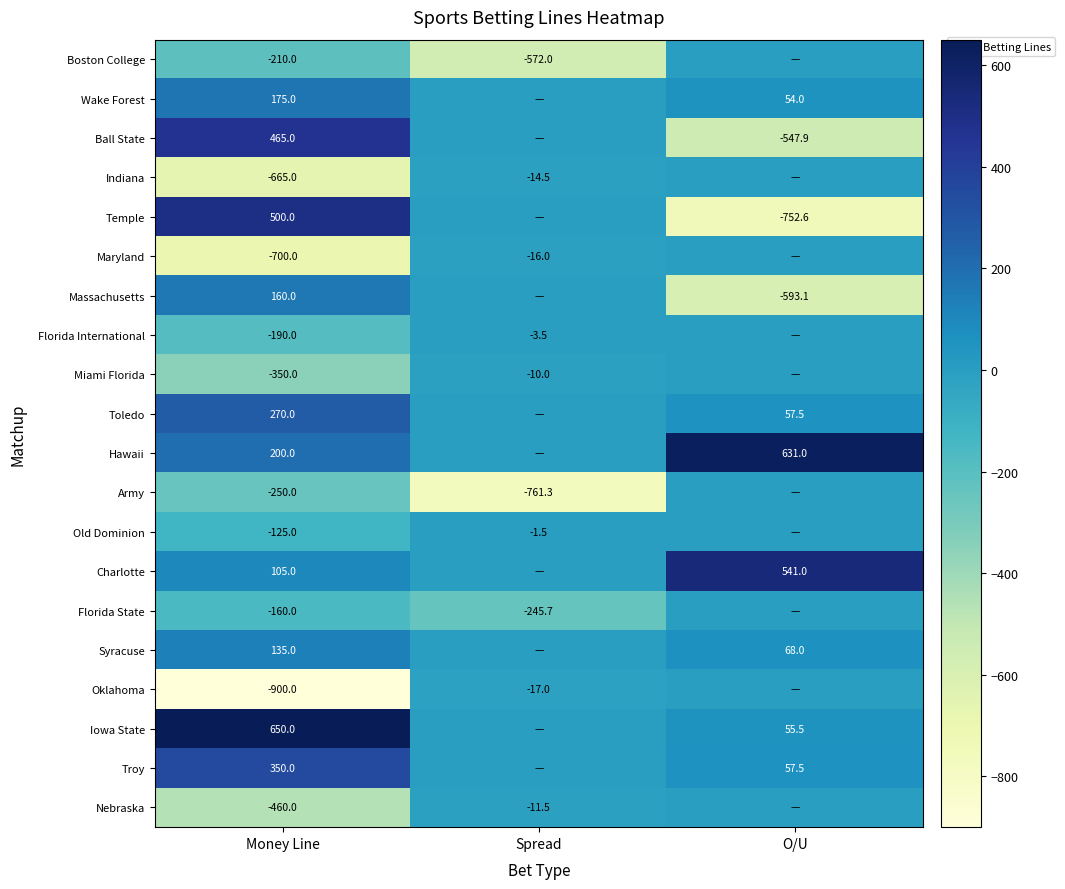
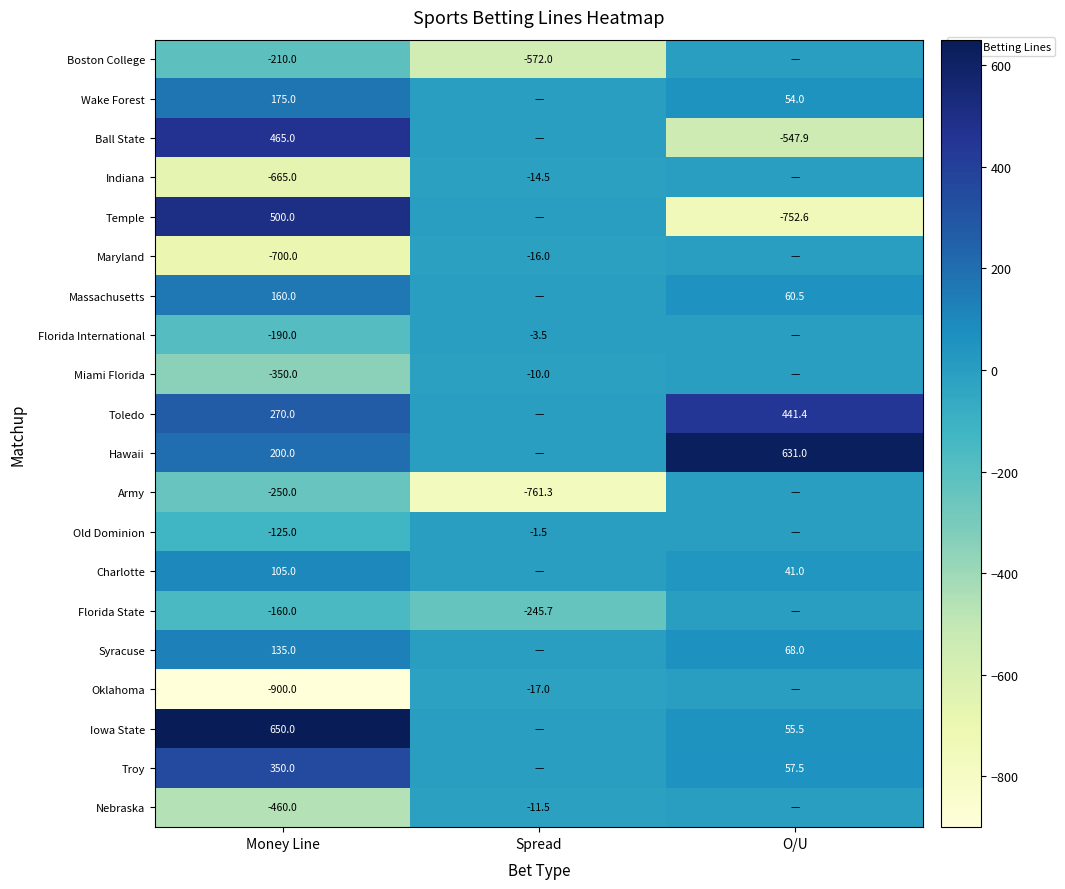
  {
    "Boston College": {
      "Money Line": -210.0,
      "Spread": -572.0
    },
    "Wake Forest": {
      "Money Line": 175.0,
      "O/U": 54.0
    },
    "Ball State": {
      "Money Line": 465.0,
      "O/U": -547.9
    },
    "Indiana": {
      "Money Line": -665.0,
      "Spread": -14.5
    },
    "Temple": {
      "Money Line": 500.0,
      "O/U": -752.6
    },
    "Maryland": {
      "Money Line": -700.0,
      "Spread": -16.0
    },
    "Massachusetts": {
      "Money Line": 160.0,
-     "O/U": -593.1
+     "O/U": 60.5
    },
    "Florida International": {
      "Money Line": -190.0,
      "Spread": -3.5
    },
    "Miami Florida": {
      "Money Line": -350.0,
      "Spread": -10.0
    },
    "Toledo": {
      "Money Line": 270.0,
-     "O/U": 57.5
+     "O/U": 441.4
    },
    "Hawaii": {
      "Money Line": 200.0,
      "O/U": 631.0
    },
    "Army": {
      "Money Line": -250.0,
      "Spread": -761.3
    },
    "Old Dominion": {
      "Money Line": -125.0,
      "Spread": -1.5
    },
    "Charlotte": {
      "Money Line": 105.0,
-     "O/U": 541.0
+     "O/U": 41.0
    },
    "Florida State": {
      "Money Line": -160.0,
      "Spread": -245.7
    },
    "Syracuse": {
      "Money Line": 135.0,
      "O/U": 68.0
    },
    "Oklahoma": {
      "Money Line": -900.0,
      "Spread": -17.0
    },
    "Iowa State": {
      "Money Line": 650.0,
      "O/U": 55.5
    },
    "Troy": {
      "Money Line": 350.0,
      "O/U": 57.5
    },
    "Nebraska": {
      "Money Line": -460.0,
      "Spread": -11.5
    }
  }
